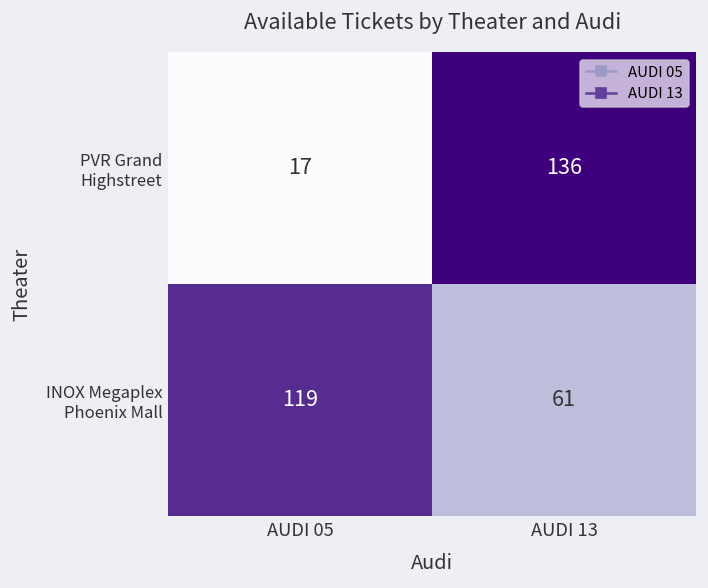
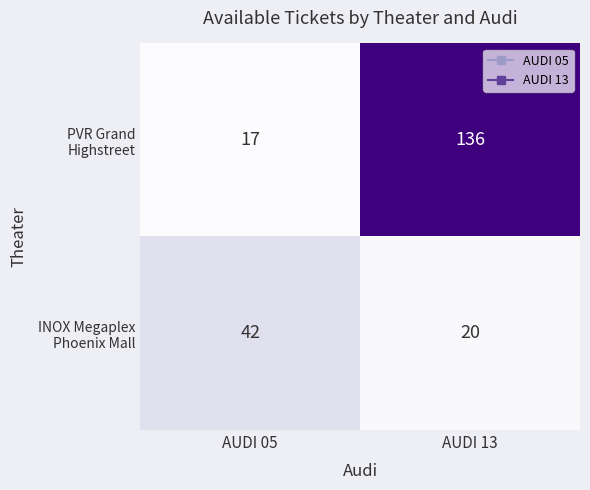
  {
    "PVR Grand Highstreet": {
      "AUDI 05": 17,
      "AUDI 13": 136
    },
    "INOX Megaplex Phoenix Mall": {
-     "AUDI 05": 119,
-     "AUDI 13": 61
+     "AUDI 05": 42,
+     "AUDI 13": 20
    }
  }
